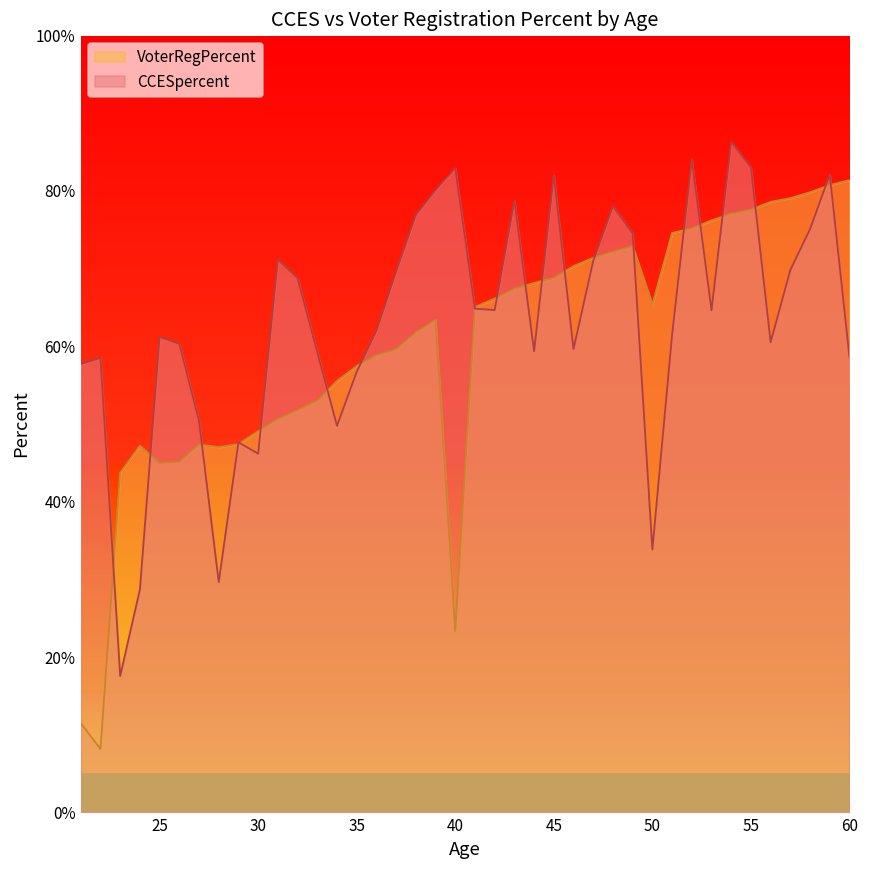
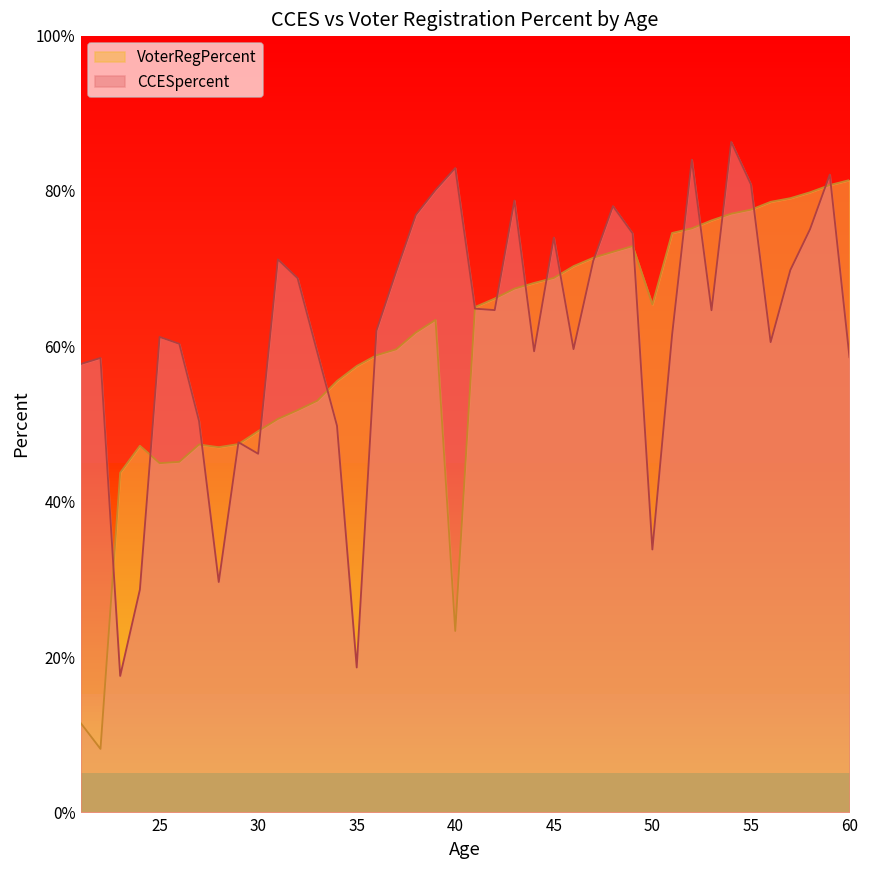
  {
    "VoterRegPercent": {
      "25": "45%",
      "30": "49%",
      "35": "57%",
      "40": "23%",
      "45": "69%",
      "50": "65%",
      "55": "78%",
      "60": "81%"
    },
    "CCESpercent": {
      "25": "61%",
      "30": "46%",
-     "35": "57%",
+     "35": "19%",
      "40": "83%",
-     "45": "82%",
+     "45": "74%",
      "50": "34%",
-     "55": "83%",
+     "55": "81%",
      "60": "59%"
    }
  }
